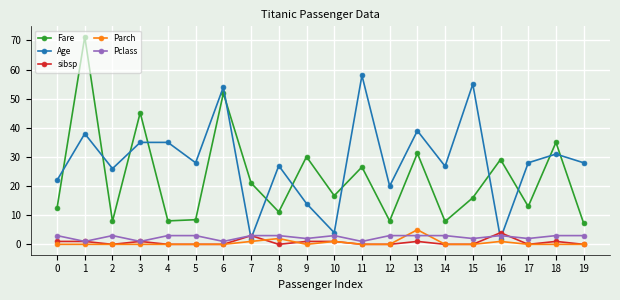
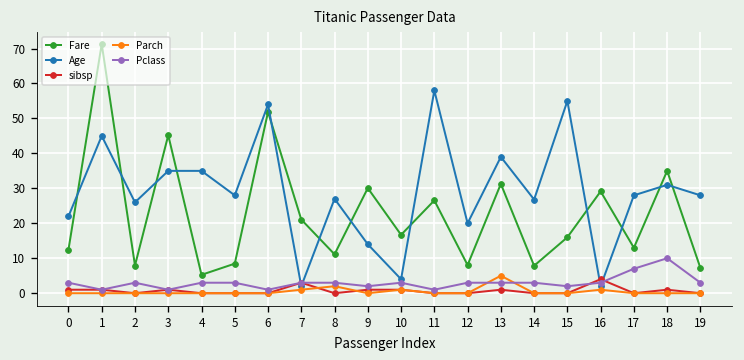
  {
    "Fare": {
      "0": 12,
      "2": 8,
      "3": 45,
-     "4": 8,
+     "4": 5,
      "5": 8,
      "6": 52,
      "7": 21,
      "8": 11,
      "9": 30,
      "10": 17,
      "11": 27,
      "12": 8,
      "13": 31,
      "14": 8,
      "15": 16,
      "16": 29,
      "17": 13,
      "18": 35,
      "19": 7
    },
    "Age": {
      "0": 22,
-     "1": 38,
+     "1": 45,
      "2": 26,
      "3": 35,
      "4": 35,
      "5": 28,
      "6": 54,
      "7": 2,
      "8": 27,
      "9": 14,
      "10": 4,
      "11": 58,
      "12": 20,
      "13": 39,
      "14": 27,
      "15": 55,
      "16": 2,
      "17": 28,
      "18": 31,
      "19": 28
    },
    "sibsp": {
      "0": 1,
      "8": 0,
      "9": 1,
      "13": 1,
      "16": 4,
      "18": 1
    },
    "Parch": {
      "0": 0,
      "1": 0,
      "3": 0,
      "7": 1,
      "8": 2,
      "9": 0,
      "13": 5,
      "16": 1,
      "18": 0
    },
    "Pclass": {
      "0": 3,
      "2": 3,
      "4": 3,
      "5": 3,
      "6": 1,
      "8": 3,
      "9": 2,
      "10": 3,
      "11": 1,
      "12": 3,
      "13": 3,
      "14": 3,
      "15": 2,
      "16": 3,
-     "17": 2,
-     "18": 3,
+     "17": 7,
+     "18": 10,
      "19": 3
    }
  }
